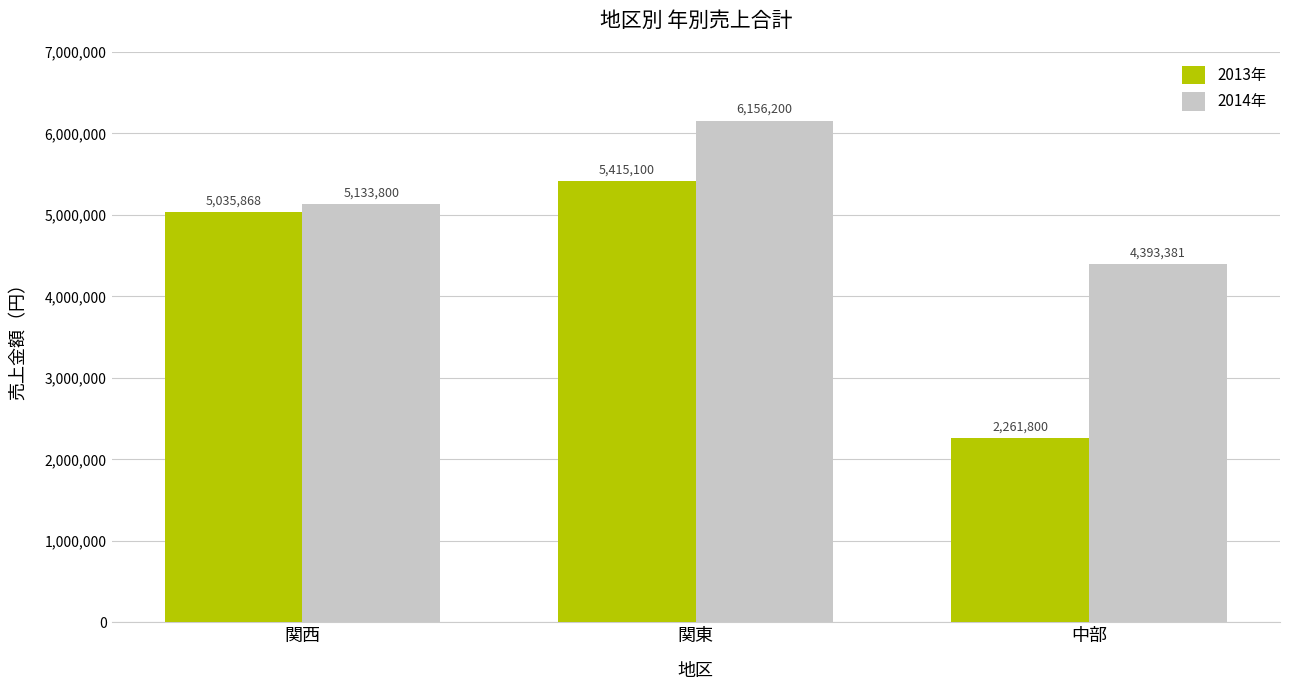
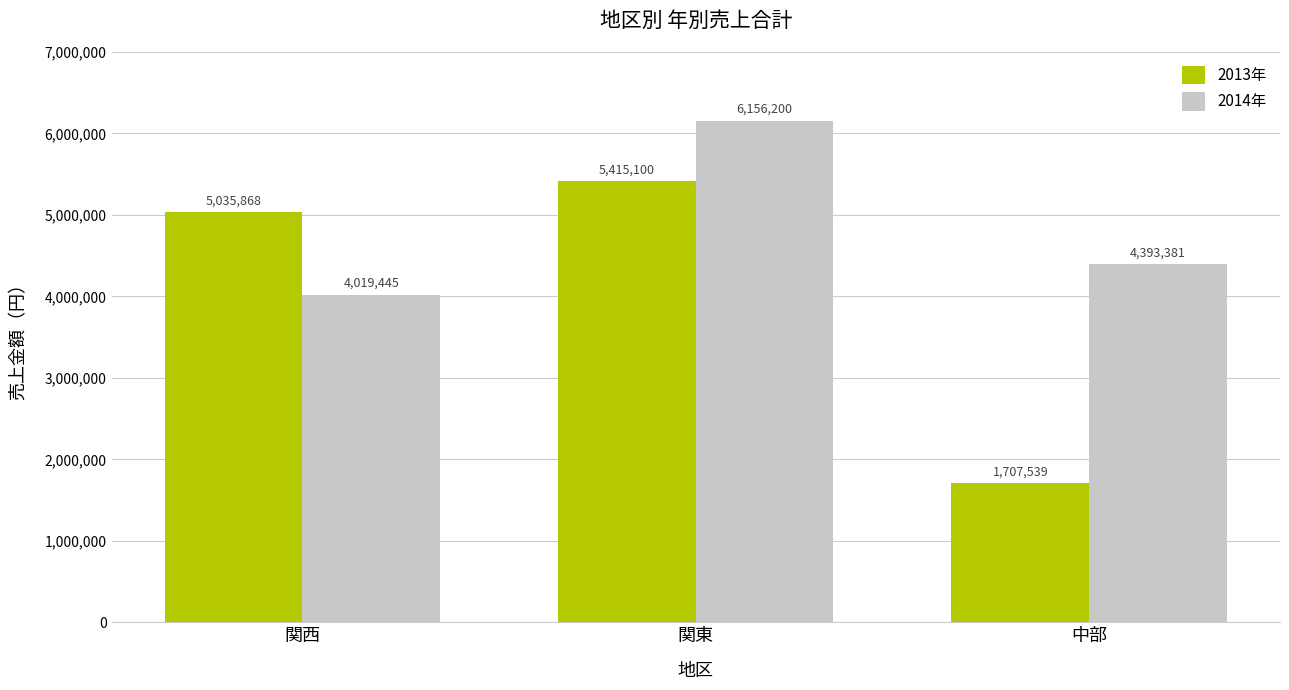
  {
    "2013年": {
      "関西": "5,035,868",
      "関東": "5,415,100",
-     "中部": "2,261,800"
+     "中部": "1,707,539"
    },
    "2014年": {
-     "関西": "5,133,800",
+     "関西": "4,019,445",
      "関東": "6,156,200",
      "中部": "4,393,381"
    }
  }
